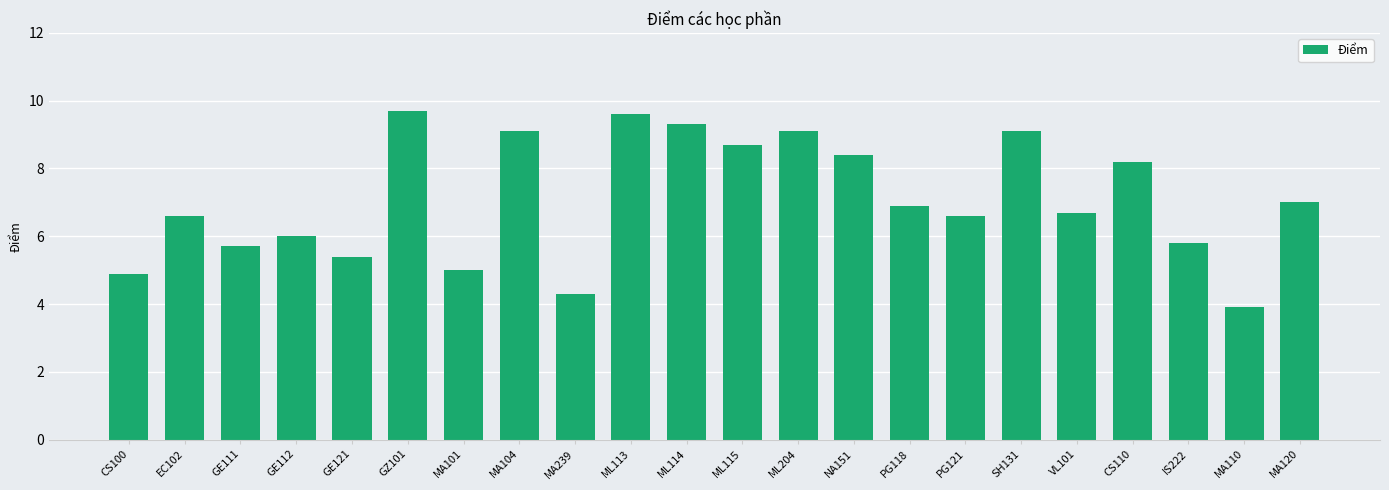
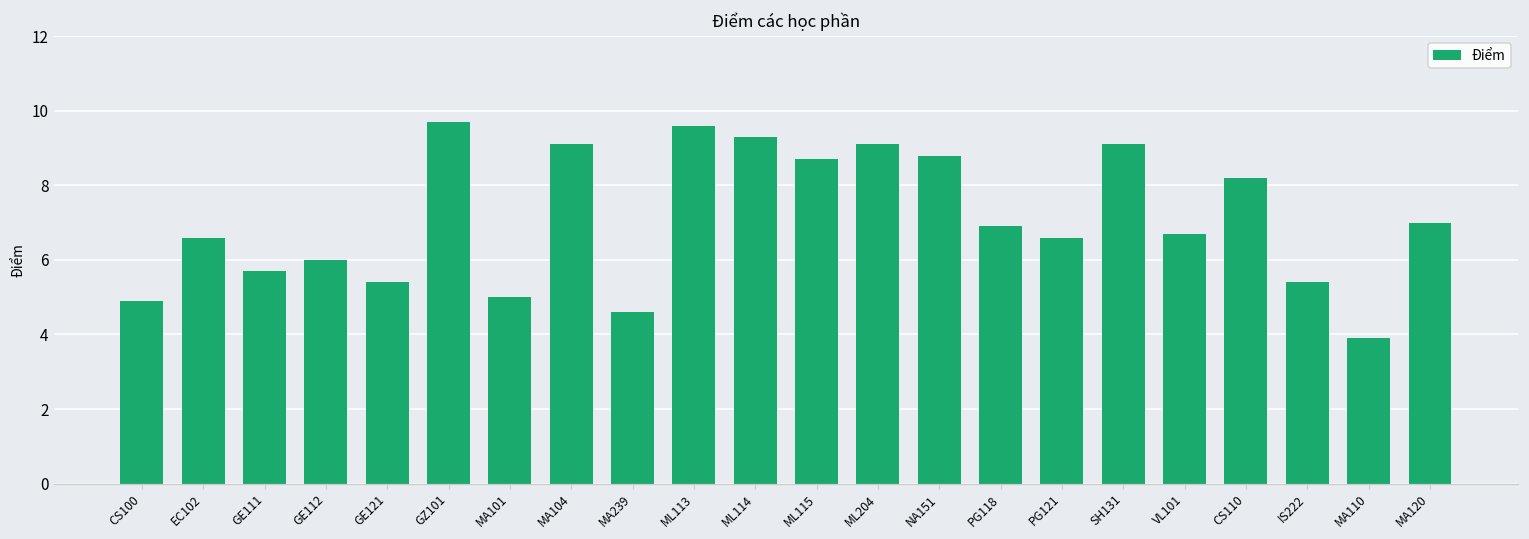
  {
    "CS100": 4.9,
    "EC102": 6.6,
    "GE111": 5.7,
    "GE112": 6.0,
    "GE121": 5.4,
    "GZ101": 9.7,
    "MA101": 5.0,
    "MA104": 9.1,
-   "MA239": 4.3,
+   "MA239": 4.6,
    "ML113": 9.6,
    "ML114": 9.3,
    "ML115": 8.7,
    "ML204": 9.1,
-   "NA151": 8.4,
+   "NA151": 8.8,
    "PG118": 6.9,
    "PG121": 6.6,
    "SH131": 9.1,
    "VL101": 6.7,
    "CS110": 8.2,
-   "IS222": 5.8,
+   "IS222": 5.4,
    "MA110": 3.9,
    "MA120": 7.0
  }
